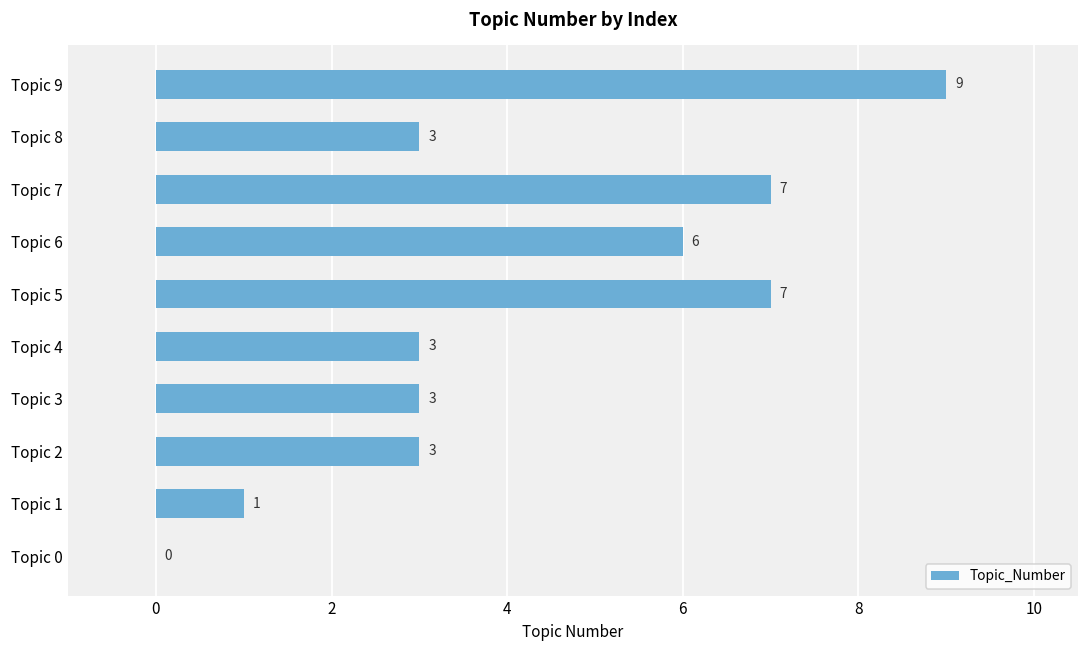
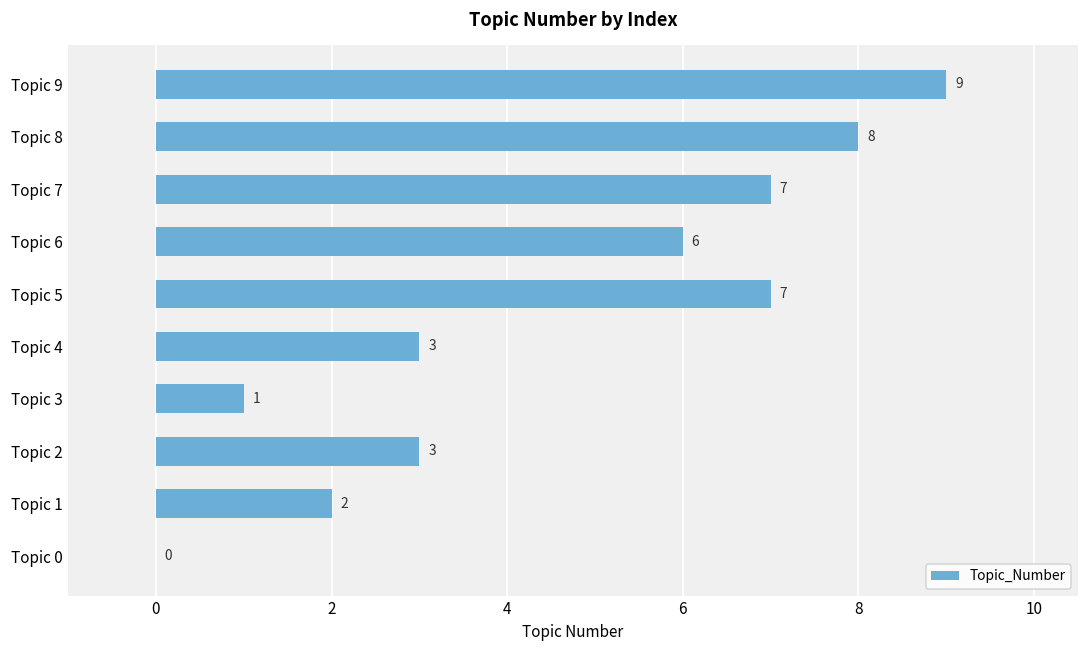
  {
    "Topic 9": 9,
-   "Topic 8": 3,
+   "Topic 8": 8,
    "Topic 7": 7,
    "Topic 6": 6,
    "Topic 5": 7,
    "Topic 4": 3,
-   "Topic 3": 3,
+   "Topic 3": 1,
    "Topic 2": 3,
-   "Topic 1": 1,
+   "Topic 1": 2,
    "Topic 0": 0
  }
